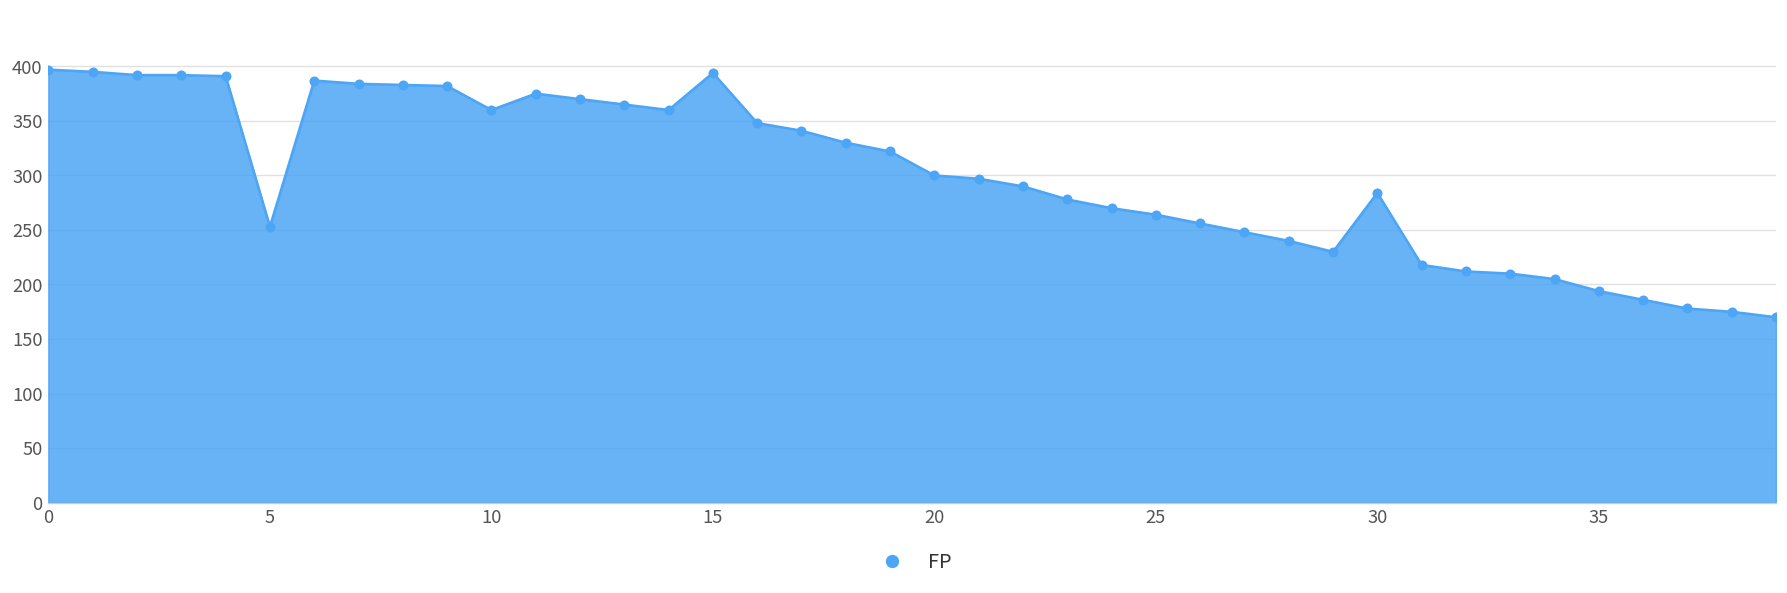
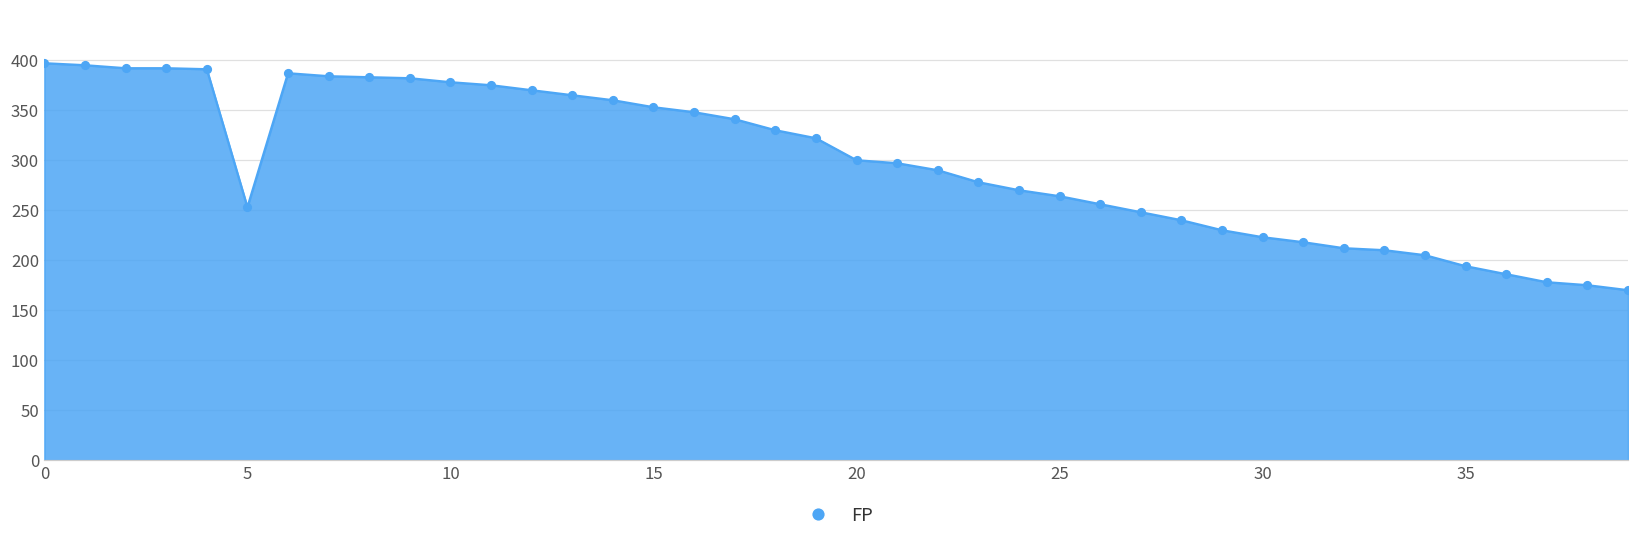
  {
    "0": 400,
    "5": 250,
-   "10": 360,
-   "15": 390,
+   "10": 380,
+   "15": 350,
    "20": 300,
    "25": 260,
-   "30": 280,
+   "30": 220,
    "35": 190
  }
